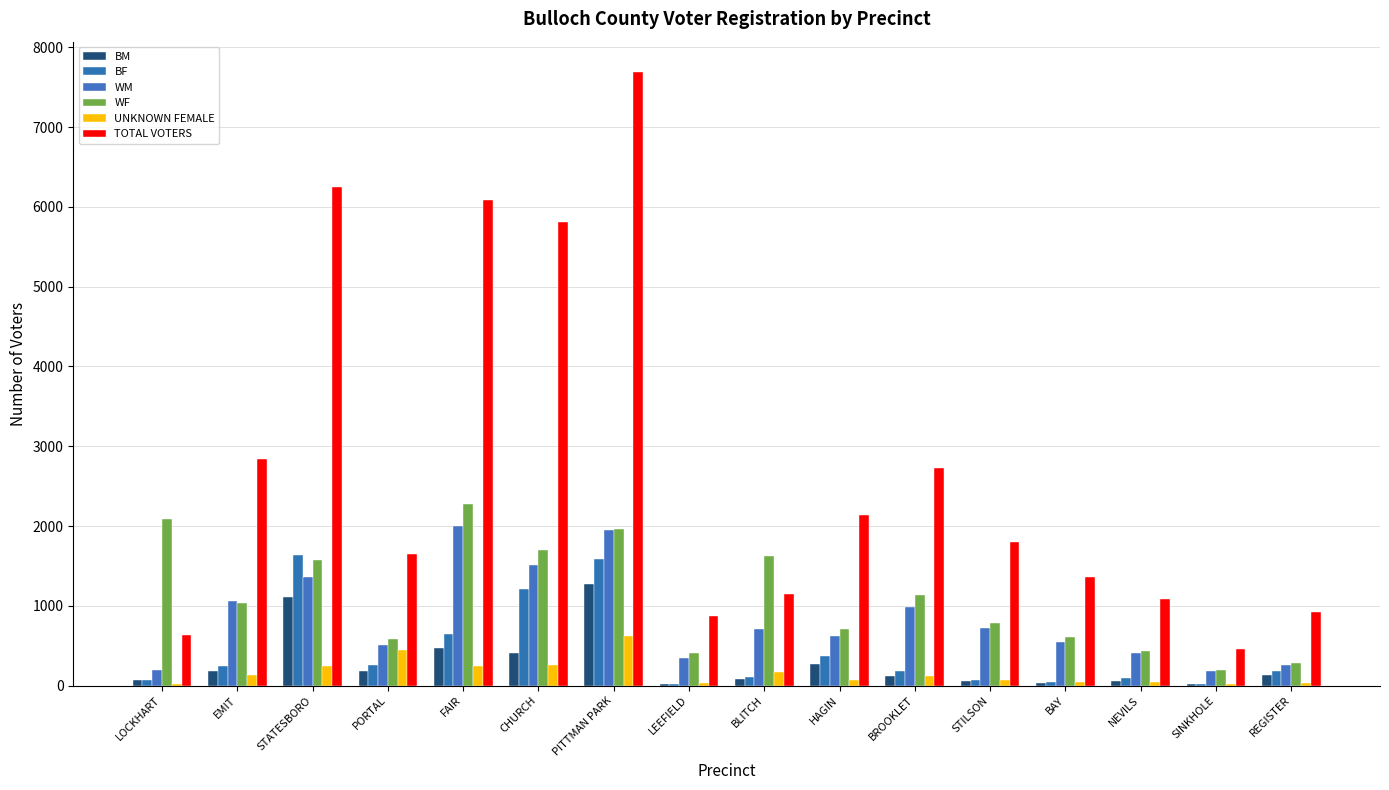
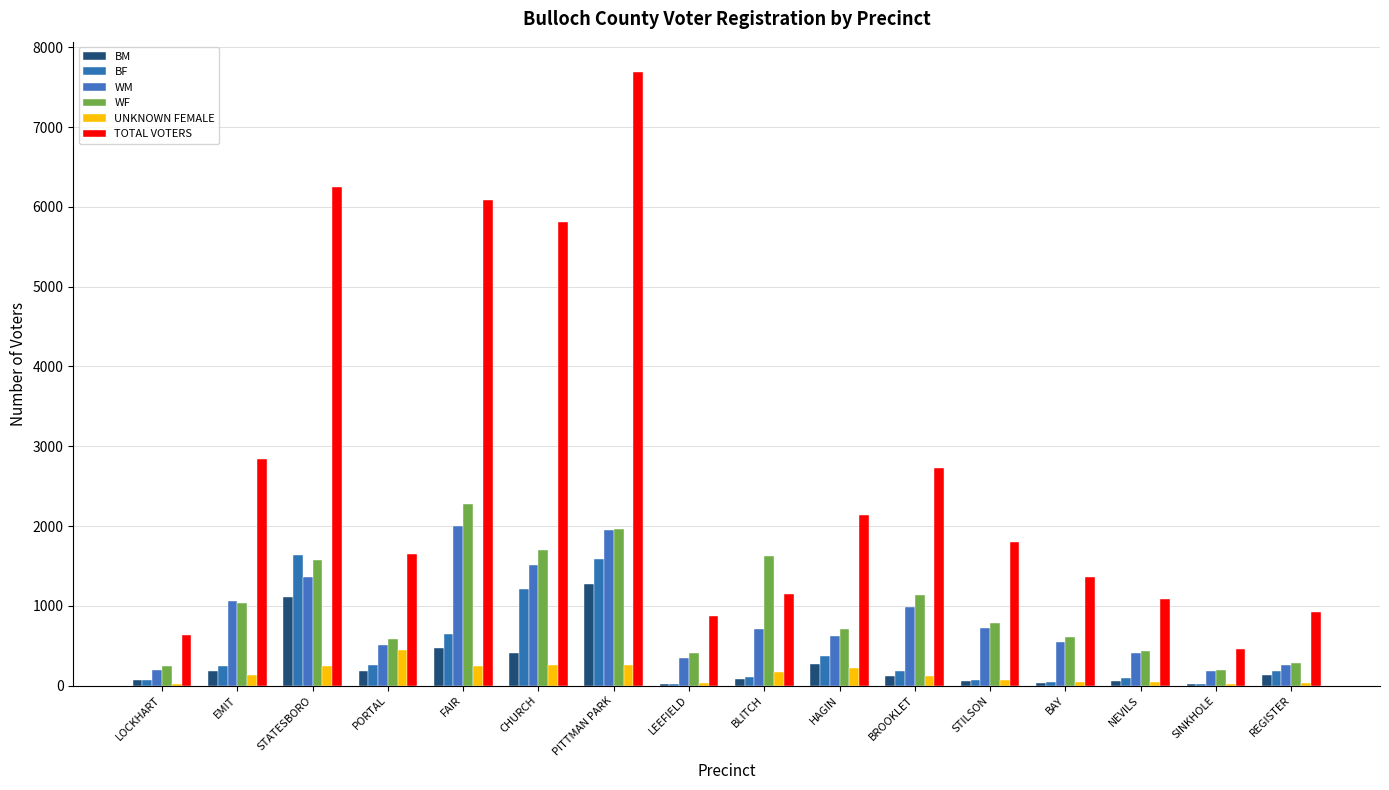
  {
    "BM": {
      "LOCKHART": 100,
      "EMIT": 200,
      "STATESBORO": 1100,
      "PORTAL": 200,
      "FAIR": 500,
      "CHURCH": 400,
      "PITTMAN PARK": 1300,
      "BLITCH": 100,
      "HAGIN": 300,
      "BROOKLET": 100,
      "STILSON": 100,
      "BAY": 0,
      "NEVILS": 100,
      "REGISTER": 100
    },
    "WF": {
-     "LOCKHART": 2100,
+     "LOCKHART": 200,
      "EMIT": 1000,
      "STATESBORO": 1600,
      "PORTAL": 600,
      "FAIR": 2300,
      "CHURCH": 1700,
      "PITTMAN PARK": 2000,
      "LEEFIELD": 400,
      "BLITCH": 1600,
      "HAGIN": 700,
      "BROOKLET": 1100,
      "STILSON": 800,
      "BAY": 600,
      "NEVILS": 400,
      "SINKHOLE": 200,
      "REGISTER": 300
    },
    "UNKNOWN FEMALE": {
      "EMIT": 100,
      "STATESBORO": 200,
      "PORTAL": 400,
      "FAIR": 200,
      "CHURCH": 300,
-     "PITTMAN PARK": 600,
+     "PITTMAN PARK": 300,
      "LEEFIELD": 0,
      "BLITCH": 200,
-     "HAGIN": 100,
+     "HAGIN": 200,
      "BROOKLET": 100,
      "STILSON": 100,
      "BAY": 100,
      "NEVILS": 0
    },
    "TOTAL VOTERS": {
      "LOCKHART": 600,
      "EMIT": 2800,
      "STATESBORO": 6300,
      "PORTAL": 1600,
      "FAIR": 6100,
      "CHURCH": 5800,
      "PITTMAN PARK": 7700,
      "LEEFIELD": 900,
      "BLITCH": 1200,
      "HAGIN": 2100,
      "BROOKLET": 2700,
      "STILSON": 1800,
      "BAY": 1400,
      "NEVILS": 1100,
      "SINKHOLE": 500,
      "REGISTER": 900
    }
  }
